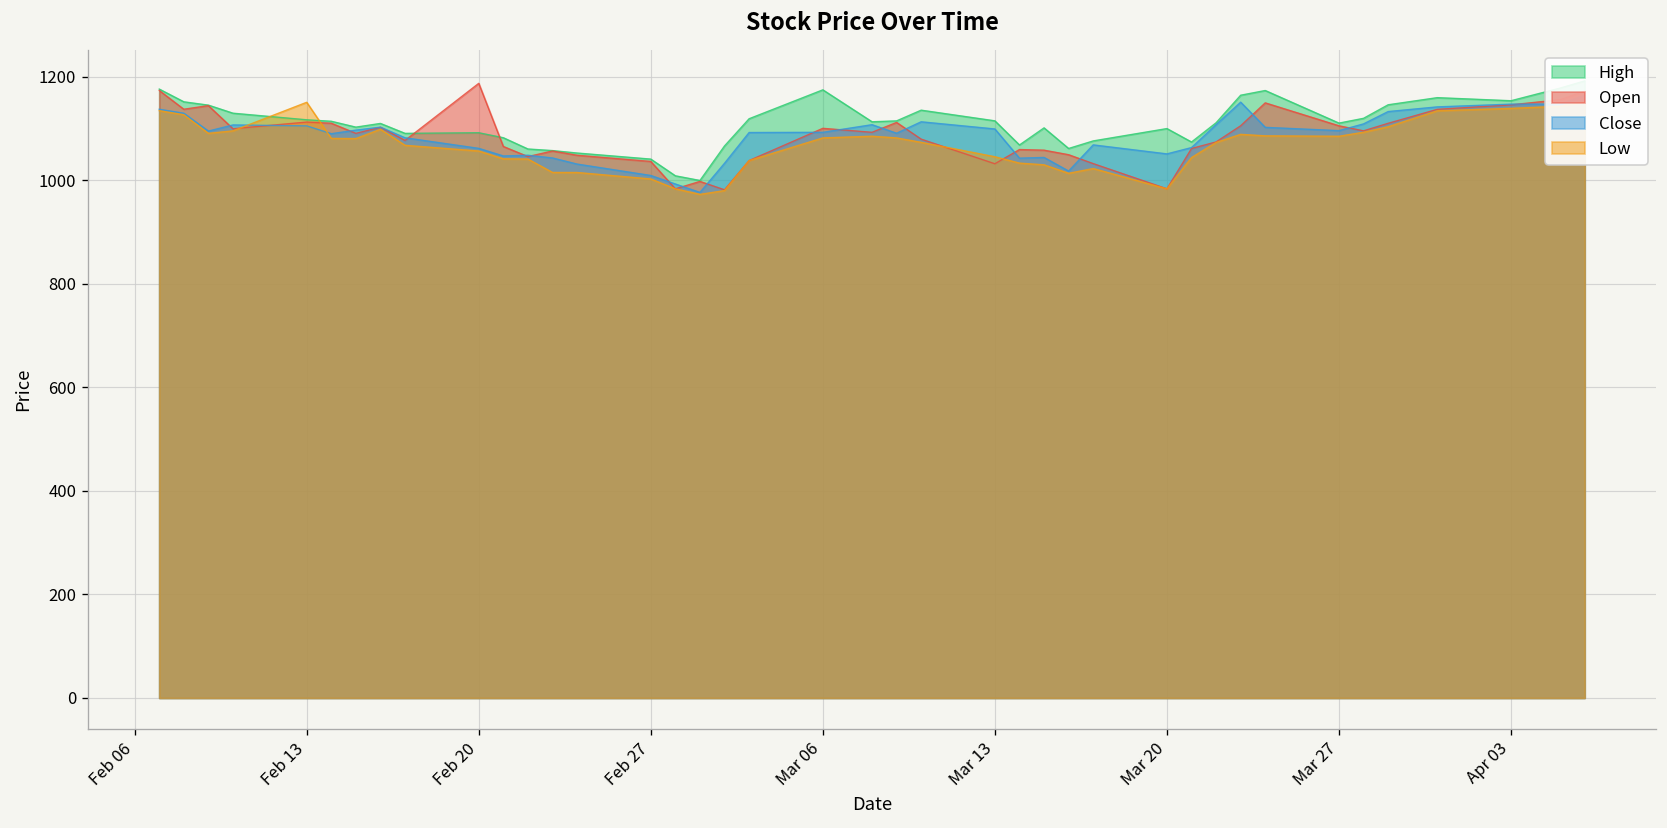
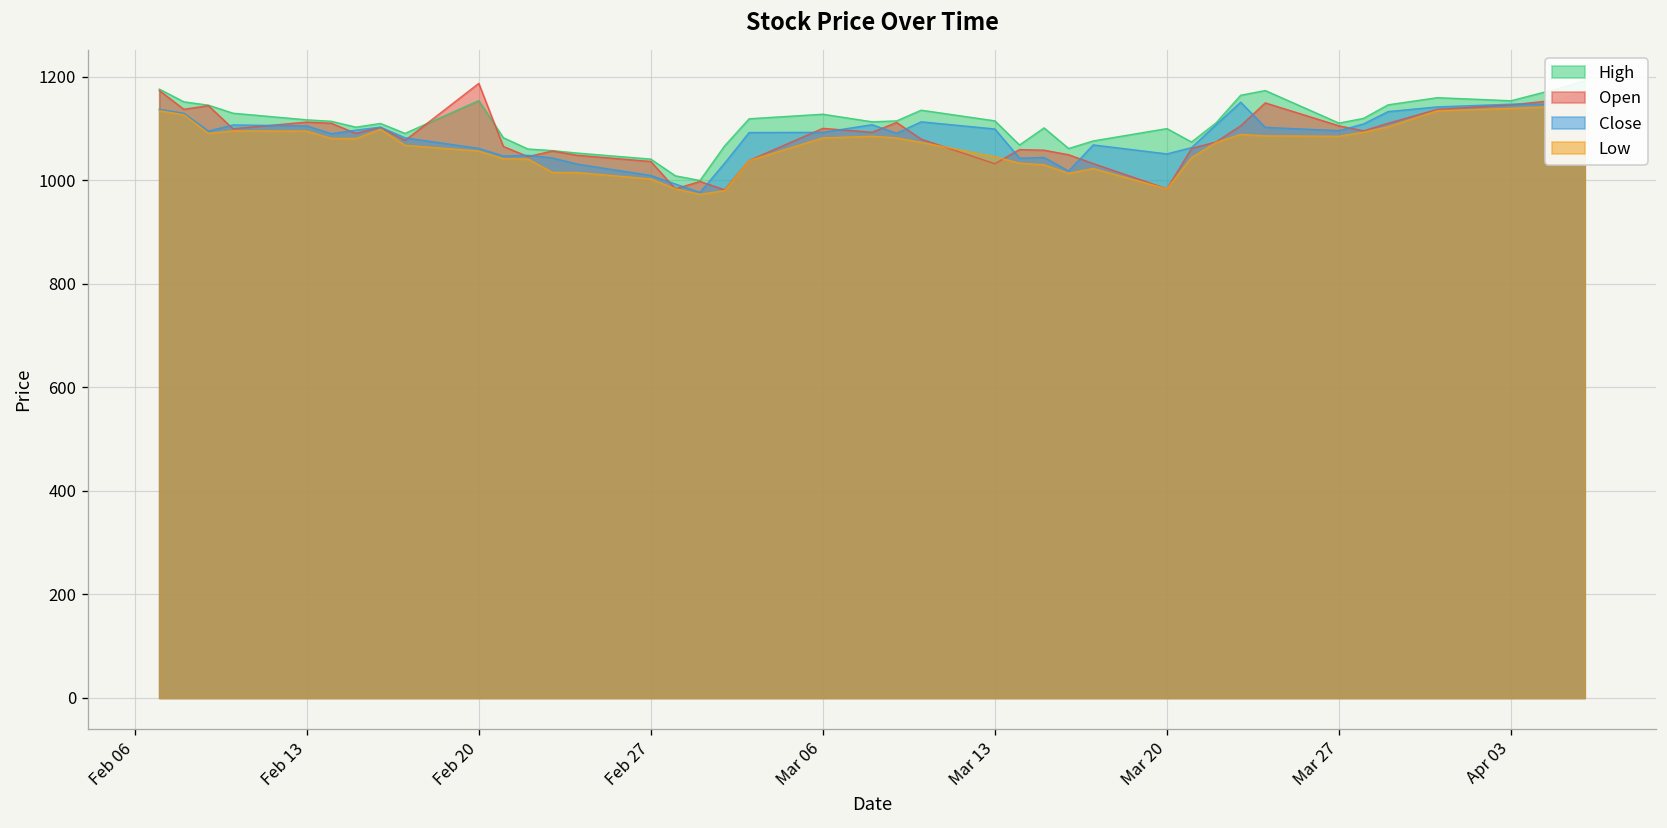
  {
    "High": {
-     "Feb 20": 1090,
-     "Mar 06": 1170,
+     "Feb 20": 1150,
+     "Mar 06": 1130,
      "Mar 13": 1120,
      "Mar 20": 1100,
      "Apr 03": 1150
    },
    "Open": {
      "Feb 20": 1190,
      "Mar 06": 1100,
      "Mar 13": 1030
    },
    "Close": {
      "Feb 13": 1110,
      "Feb 27": 1010,
      "Mar 06": 1090,
      "Mar 13": 1100,
      "Mar 20": 1050,
      "Mar 27": 1100
    },
    "Low": {
-     "Feb 13": 1150,
+     "Feb 13": 1100,
      "Feb 27": 1000,
      "Mar 06": 1080,
      "Mar 13": 1050,
      "Mar 27": 1090,
      "Apr 03": 1140
    }
  }
